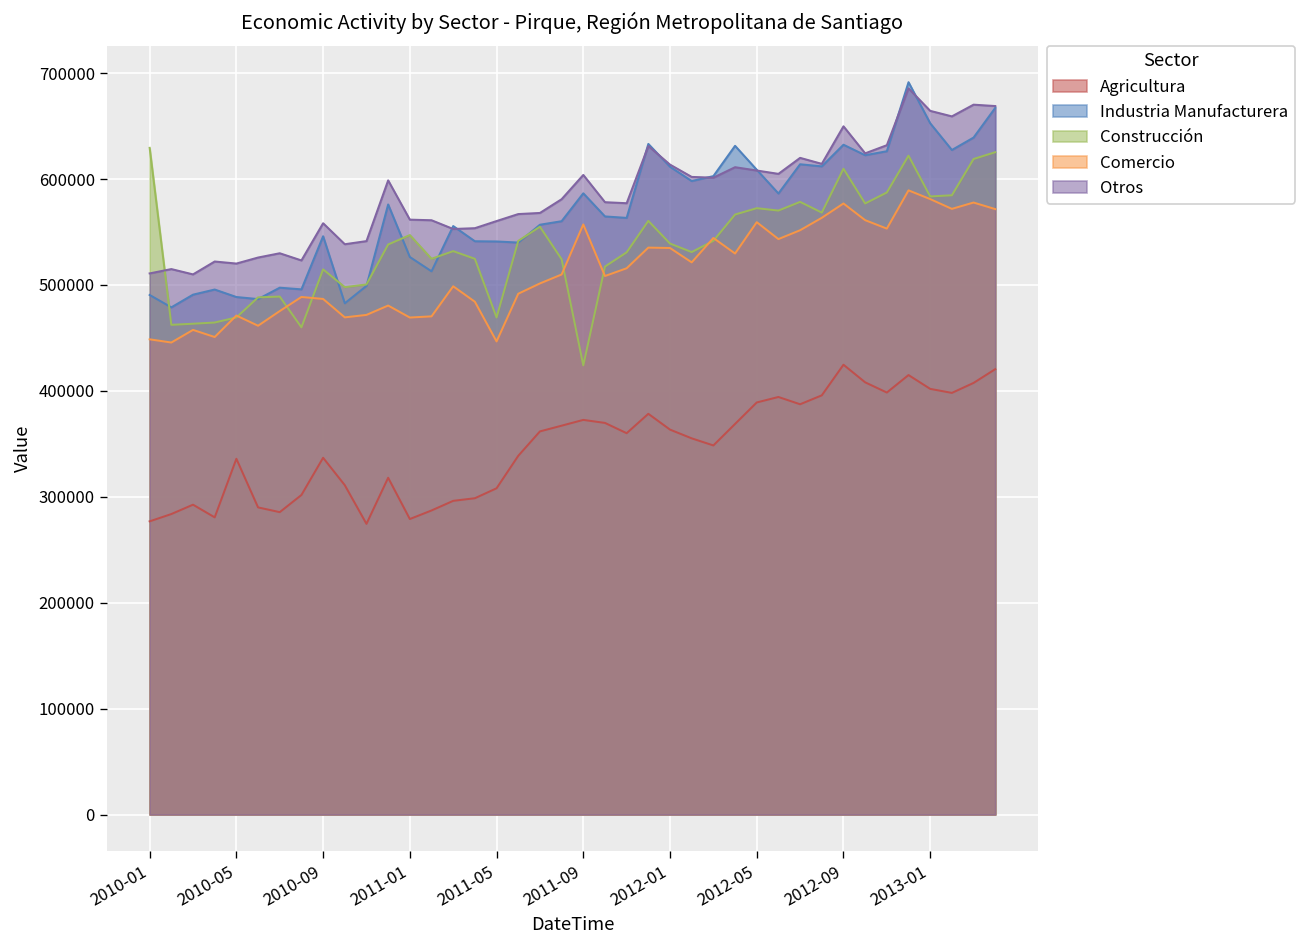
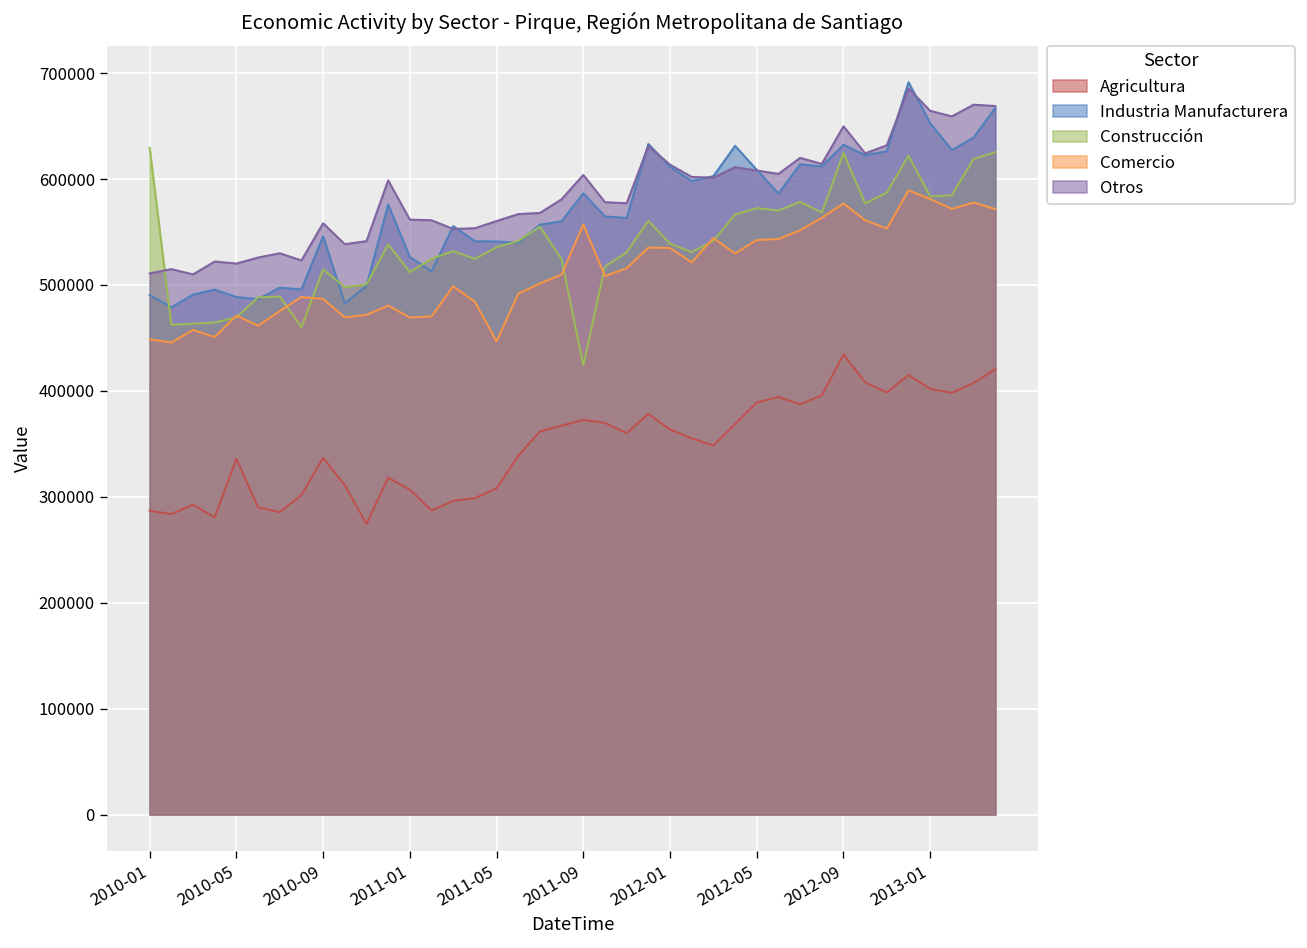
  {
    "Agricultura": {
-     "2010-01": 280000,
+     "2010-01": 290000,
      "2010-05": 340000,
      "2010-09": 340000,
-     "2011-01": 280000,
+     "2011-01": 310000,
      "2011-05": 310000,
      "2011-09": 370000,
      "2012-01": 360000,
      "2012-05": 390000,
-     "2012-09": 420000,
+     "2012-09": 430000,
      "2013-01": 400000
    },
    "Construcción": {
      "2010-01": 630000,
      "2010-09": 510000,
-     "2011-01": 550000,
-     "2011-05": 470000,
+     "2011-01": 510000,
+     "2011-05": 540000,
      "2011-09": 420000,
      "2012-01": 540000,
      "2012-05": 570000,
-     "2012-09": 610000
+     "2012-09": 620000
    },
    "Comercio": {
      "2010-01": 450000,
      "2010-09": 490000,
      "2011-01": 470000,
      "2011-05": 450000,
      "2011-09": 560000,
      "2012-01": 530000,
-     "2012-05": 560000,
+     "2012-05": 540000,
      "2012-09": 580000
    }
  }
